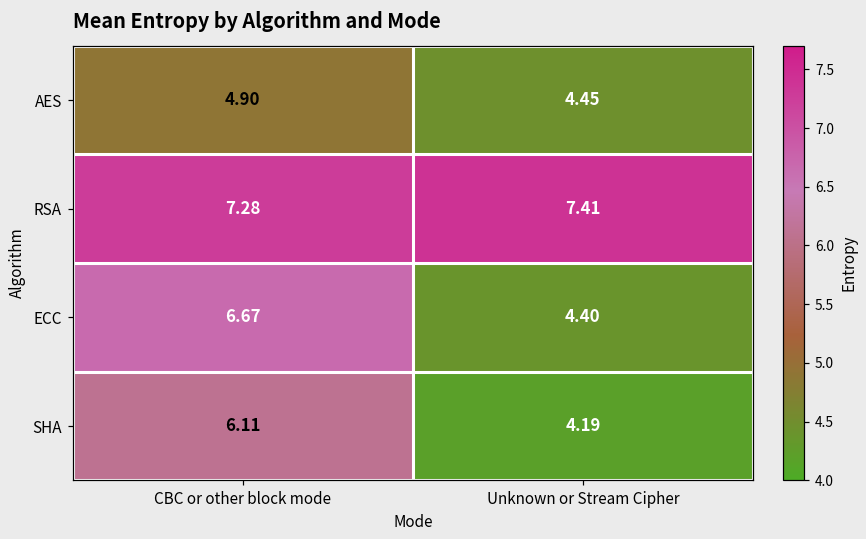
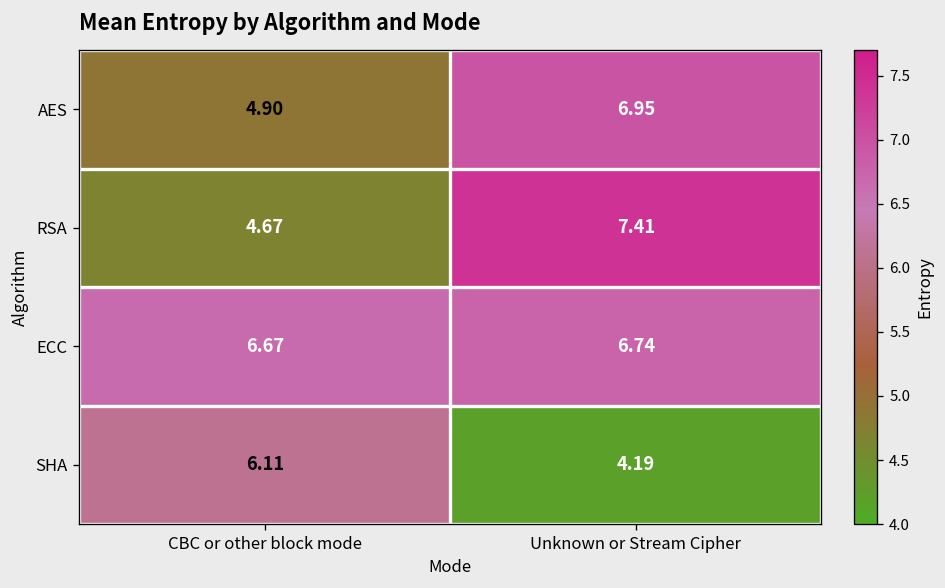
  {
    "AES": {
      "CBC or other block mode": 4.90,
-     "Unknown or Stream Cipher": 4.45
+     "Unknown or Stream Cipher": 6.95
    },
    "RSA": {
-     "CBC or other block mode": 7.28,
+     "CBC or other block mode": 4.67,
      "Unknown or Stream Cipher": 7.41
    },
    "ECC": {
      "CBC or other block mode": 6.67,
-     "Unknown or Stream Cipher": 4.40
+     "Unknown or Stream Cipher": 6.74
    },
    "SHA": {
      "CBC or other block mode": 6.11,
      "Unknown or Stream Cipher": 4.19
    }
  }
